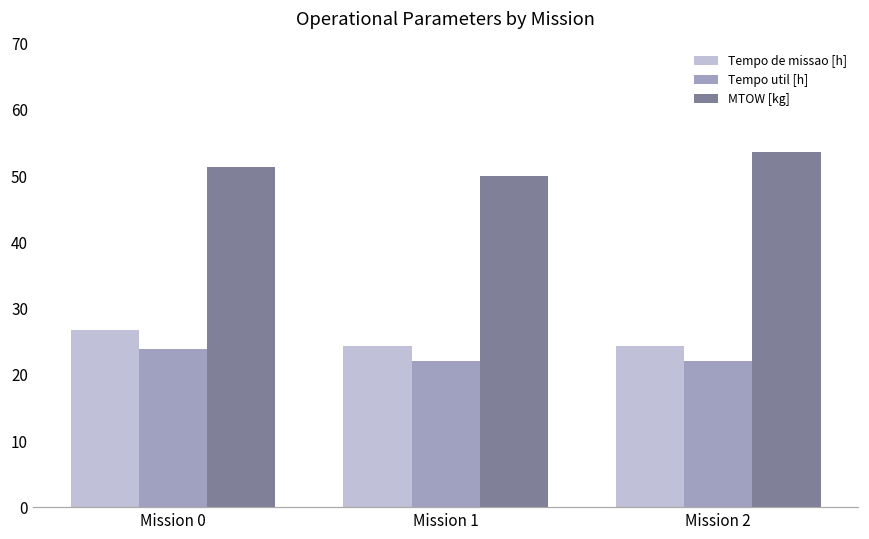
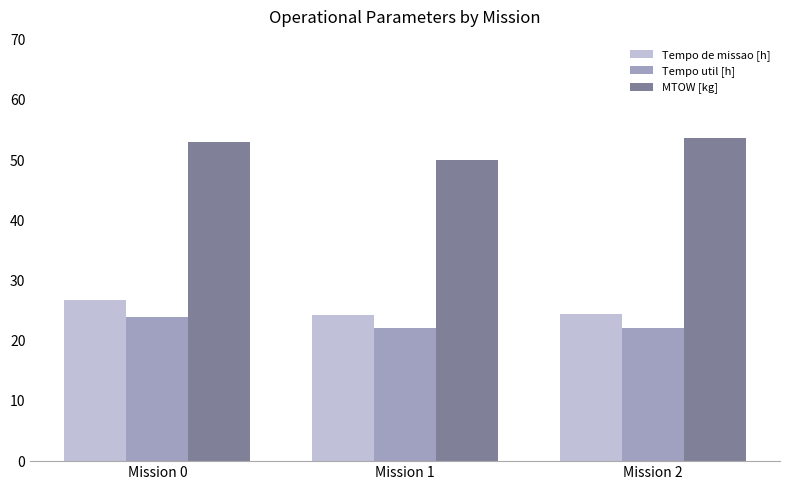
  {
    "MTOW [kg]": {
-     "Mission 0": 51,
+     "Mission 0": 53,
      "Mission 1": 50,
      "Mission 2": 54
    }
  }
